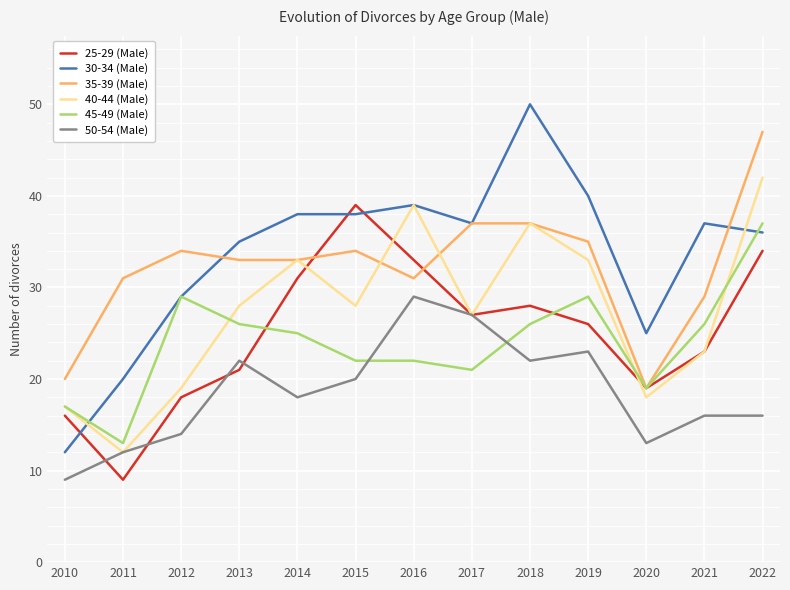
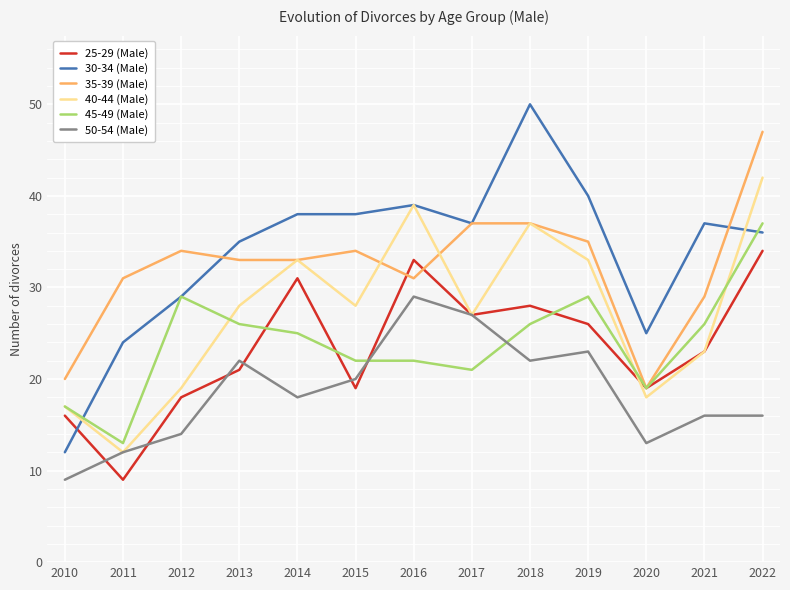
  {
    "25-29 (Male)": {
      "2010": 16,
      "2011": 9,
      "2012": 18,
      "2013": 21,
      "2014": 31,
-     "2015": 39,
+     "2015": 19,
      "2016": 33,
      "2018": 28,
      "2019": 26,
      "2022": 34
    },
    "30-34 (Male)": {
      "2010": 12,
-     "2011": 20,
+     "2011": 24,
      "2013": 35,
      "2014": 38,
      "2015": 38,
      "2018": 50,
      "2019": 40,
      "2020": 25,
      "2021": 37,
      "2022": 36
    },
    "35-39 (Male)": {
      "2010": 20,
      "2011": 31,
      "2012": 34,
      "2013": 33,
      "2015": 34,
      "2016": 31,
      "2019": 35,
      "2021": 29,
      "2022": 47
    },
    "40-44 (Male)": {
      "2012": 19,
      "2013": 28,
      "2015": 28,
      "2019": 33,
      "2020": 18,
      "2022": 42
    },
    "45-49 (Male)": {
      "2011": 13,
      "2013": 26,
      "2014": 25,
      "2015": 22,
      "2016": 22,
      "2017": 21,
      "2018": 26,
      "2019": 29,
      "2021": 26,
      "2022": 37
    },
    "50-54 (Male)": {
      "2010": 9,
      "2012": 14,
      "2013": 22,
      "2014": 18,
      "2015": 20,
      "2016": 29,
      "2018": 22,
      "2019": 23,
      "2020": 13,
      "2021": 16,
      "2022": 16
    }
  }
